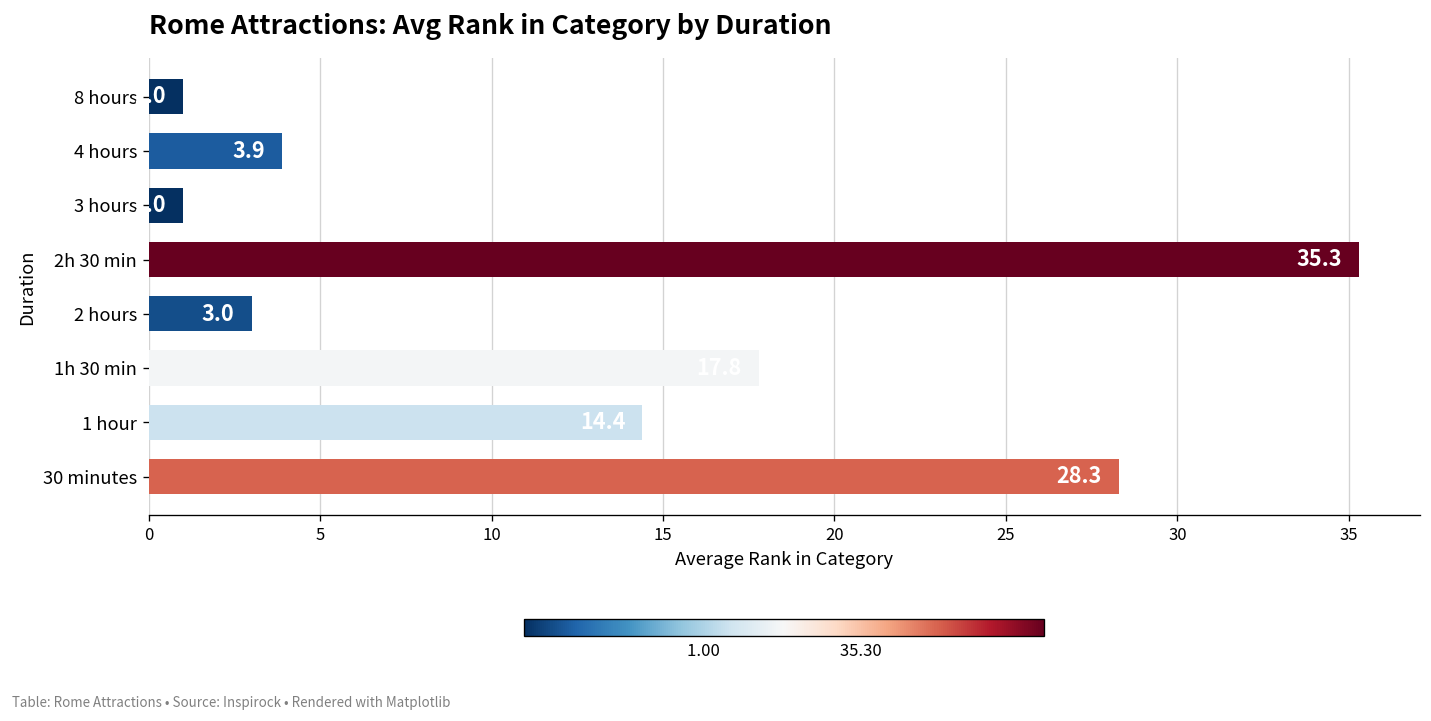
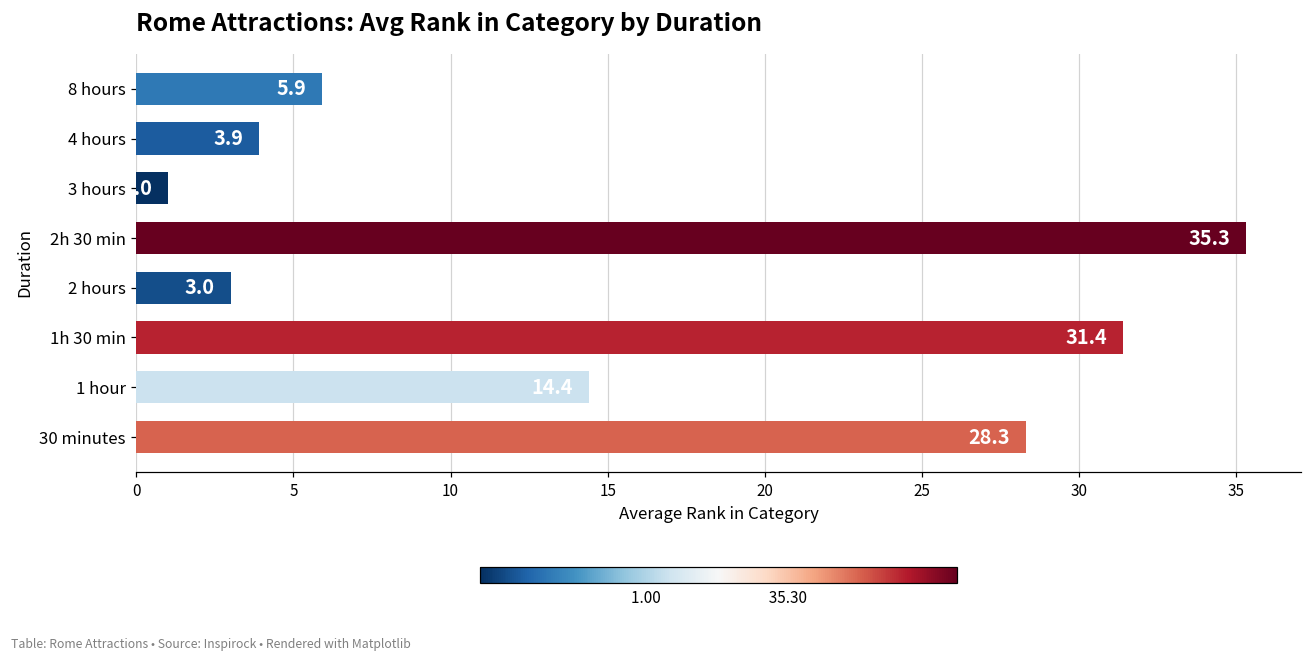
  {
-   "8 hours": 1.0,
+   "8 hours": 5.9,
    "4 hours": 3.9,
    "3 hours": 1.0,
    "2h 30 min": 35.3,
    "2 hours": 3.0,
-   "1h 30 min": 17.8,
+   "1h 30 min": 31.4,
    "1 hour": 14.4,
    "30 minutes": 28.3
  }
